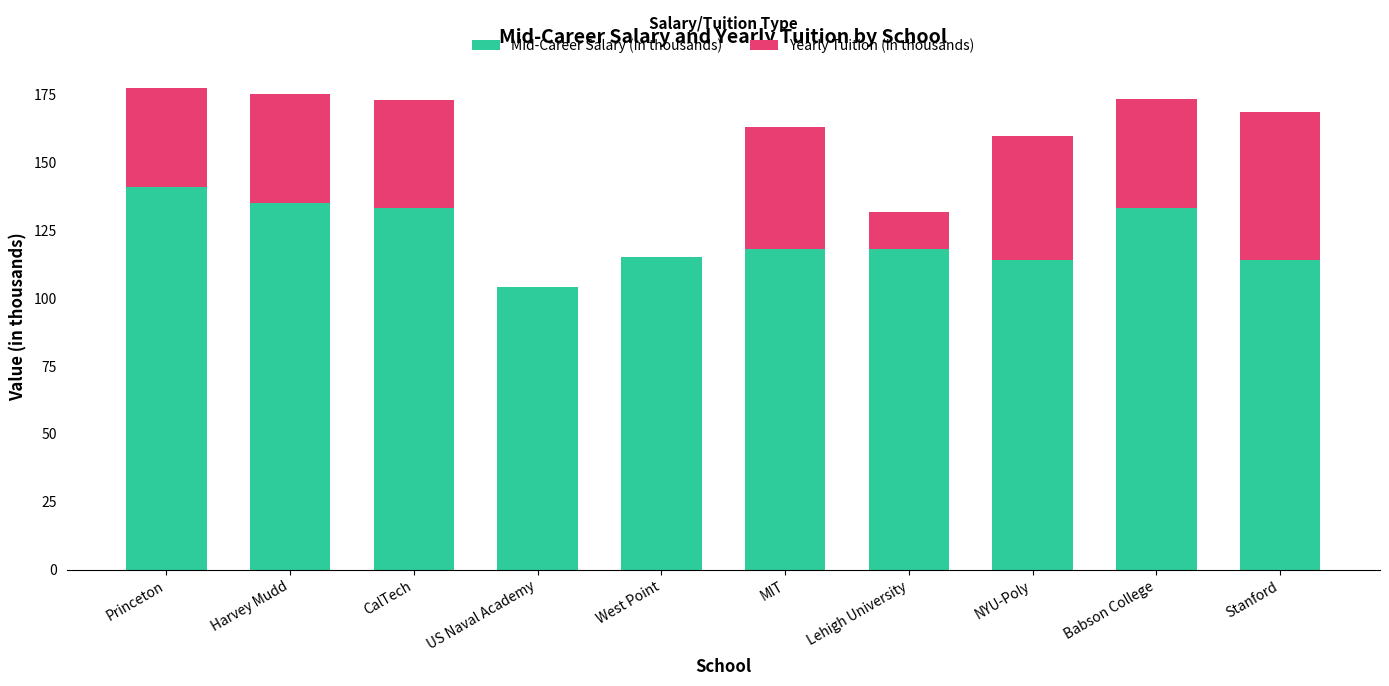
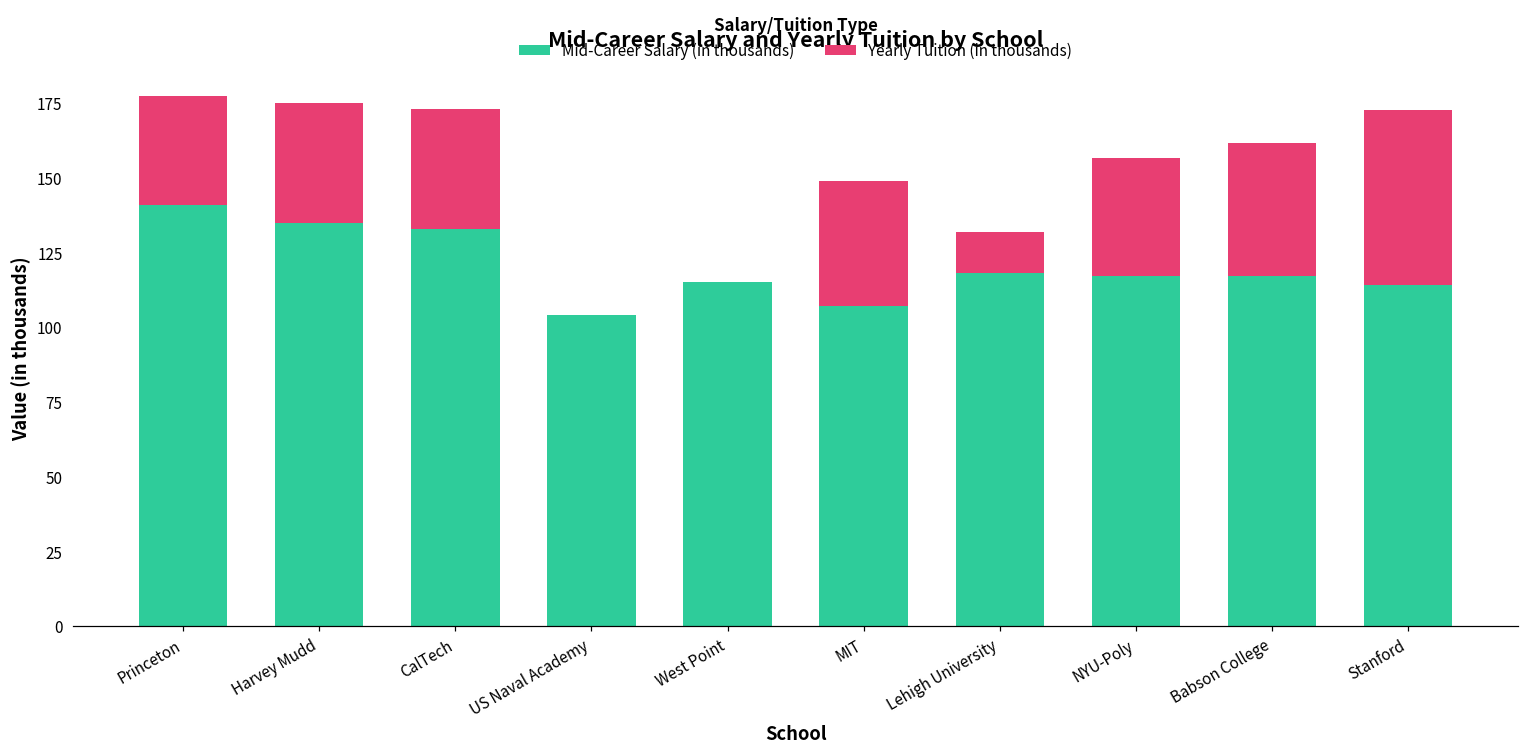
  {
    "Mid-Career Salary (in thousands)": {
      "Princeton": 141,
      "Harvey Mudd": 135,
      "CalTech": 133,
      "US Naval Academy": 104,
      "West Point": 115,
-     "MIT": 118,
+     "MIT": 107,
      "Lehigh University": 118,
-     "NYU-Poly": 114,
-     "Babson College": 133,
+     "NYU-Poly": 117,
+     "Babson College": 117,
      "Stanford": 114
    },
    "Yearly Tuition (in thousands)": {
      "Princeton": 36,
      "Harvey Mudd": 40,
      "CalTech": 40,
      "US Naval Academy": 0,
      "West Point": 0,
-     "MIT": 45,
+     "MIT": 42,
      "Lehigh University": 14,
-     "NYU-Poly": 46,
-     "Babson College": 40,
-     "Stanford": 55
+     "NYU-Poly": 40,
+     "Babson College": 44,
+     "Stanford": 59
    }
  }
